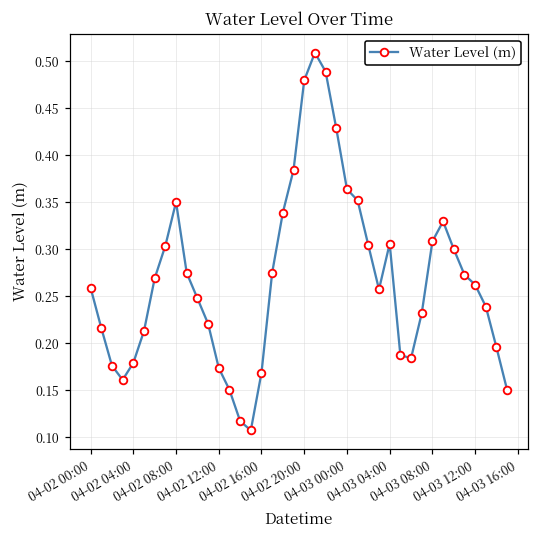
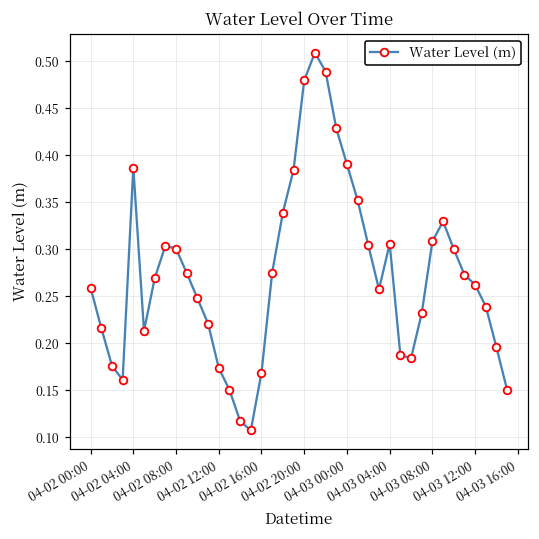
  {
    "04-02 00:00": 0.26,
-   "04-02 04:00": 0.18,
-   "04-02 08:00": 0.35,
+   "04-02 04:00": 0.39,
+   "04-02 08:00": 0.30,
    "04-02 12:00": 0.17,
    "04-02 16:00": 0.17,
    "04-02 20:00": 0.48,
-   "04-03 00:00": 0.36,
+   "04-03 00:00": 0.39,
    "04-03 04:00": 0.31,
    "04-03 08:00": 0.31,
    "04-03 12:00": 0.26
  }
